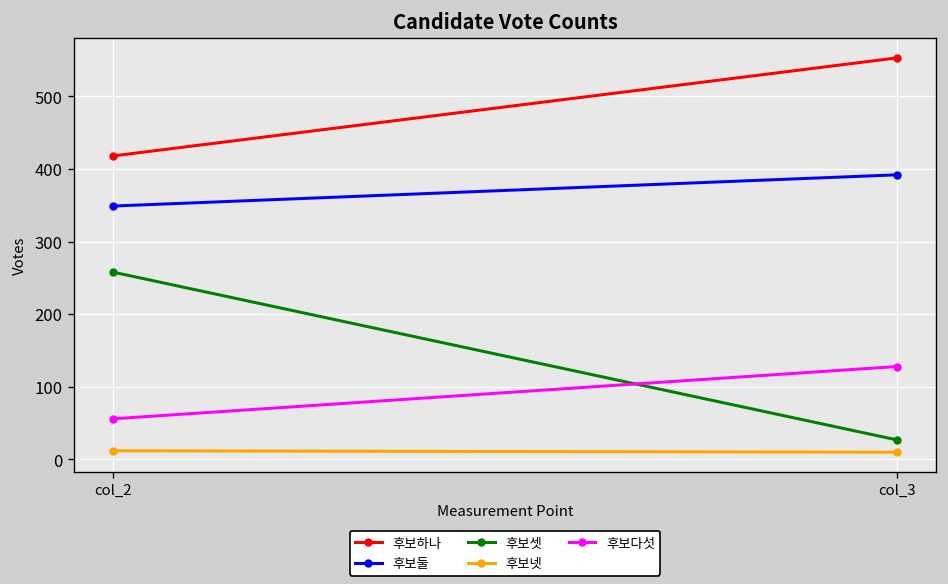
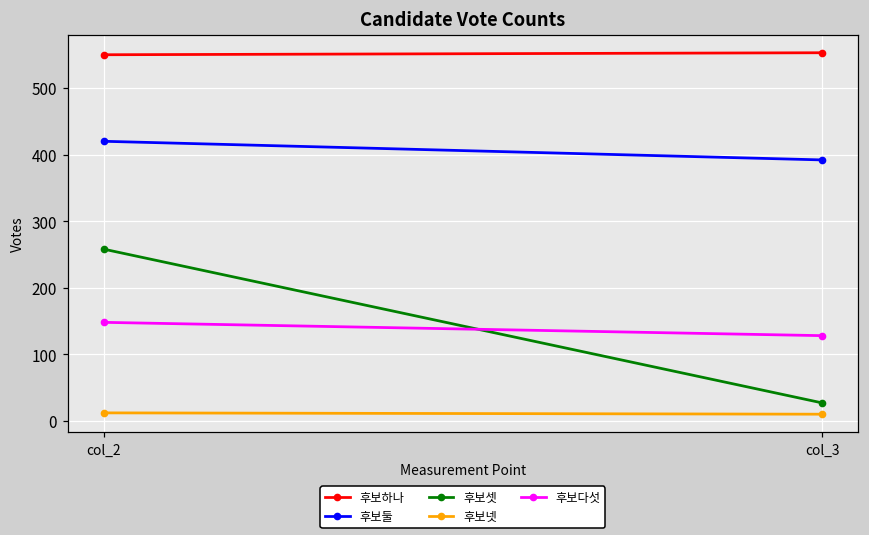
  {
    "후보하나": {
-     "col_2": 420,
+     "col_2": 550,
      "col_3": 550
    },
    "후보둘": {
-     "col_2": 350,
+     "col_2": 420,
      "col_3": 390
    },
    "후보셋": {
      "col_2": 260,
      "col_3": 30
    },
    "후보넷": {
      "col_2": 10,
      "col_3": 10
    },
    "후보다섯": {
-     "col_2": 60,
+     "col_2": 150,
      "col_3": 130
    }
  }
